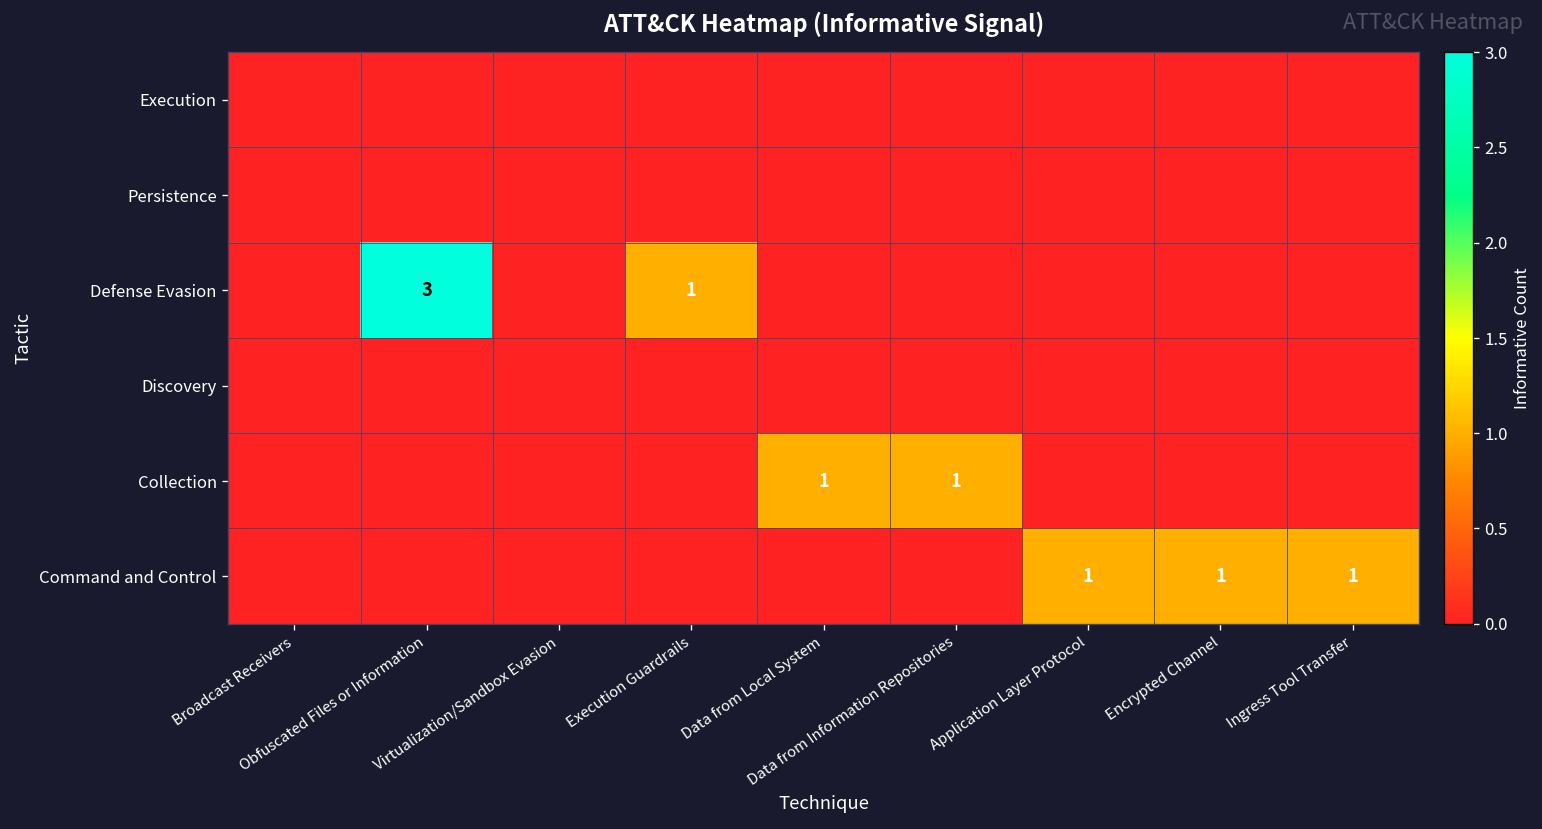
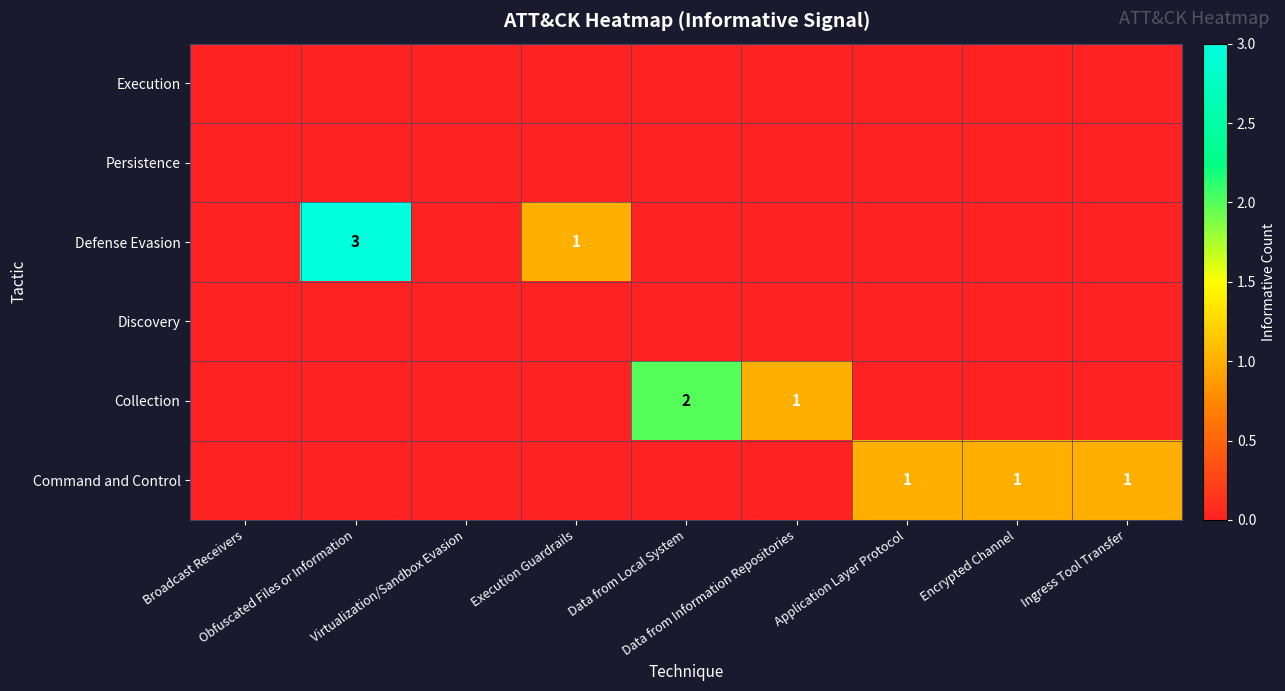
  {
    "Defense Evasion": {
      "Obfuscated Files or Information": 3,
      "Execution Guardrails": 1
    },
    "Collection": {
-     "Data from Local System": 1,
+     "Data from Local System": 2,
      "Data from Information Repositories": 1
    },
    "Command and Control": {
      "Application Layer Protocol": 1,
      "Encrypted Channel": 1,
      "Ingress Tool Transfer": 1
    }
  }
